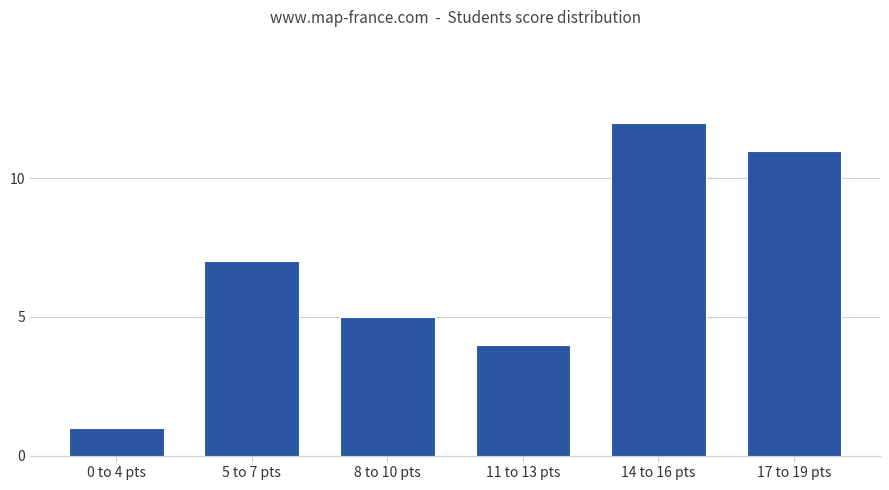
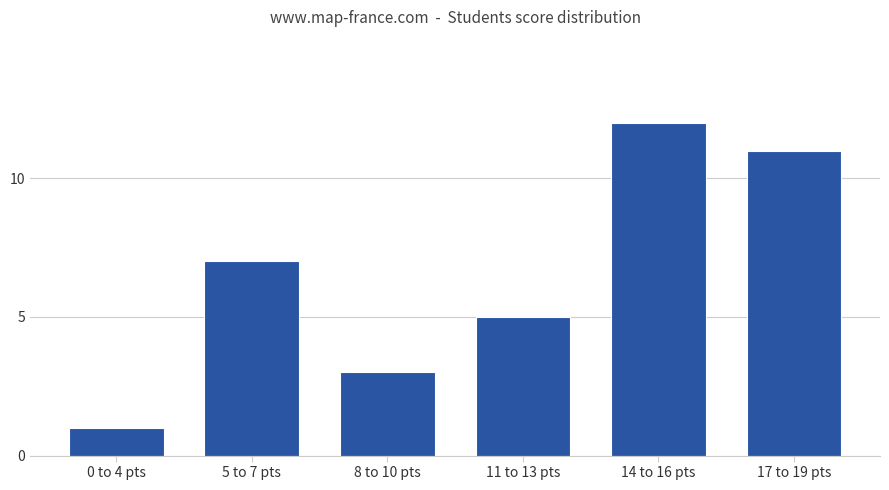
  {
    "0 to 4 pts": 1,
    "5 to 7 pts": 7,
-   "8 to 10 pts": 5,
-   "11 to 13 pts": 4,
+   "8 to 10 pts": 3,
+   "11 to 13 pts": 5,
    "14 to 16 pts": 12,
    "17 to 19 pts": 11
  }
